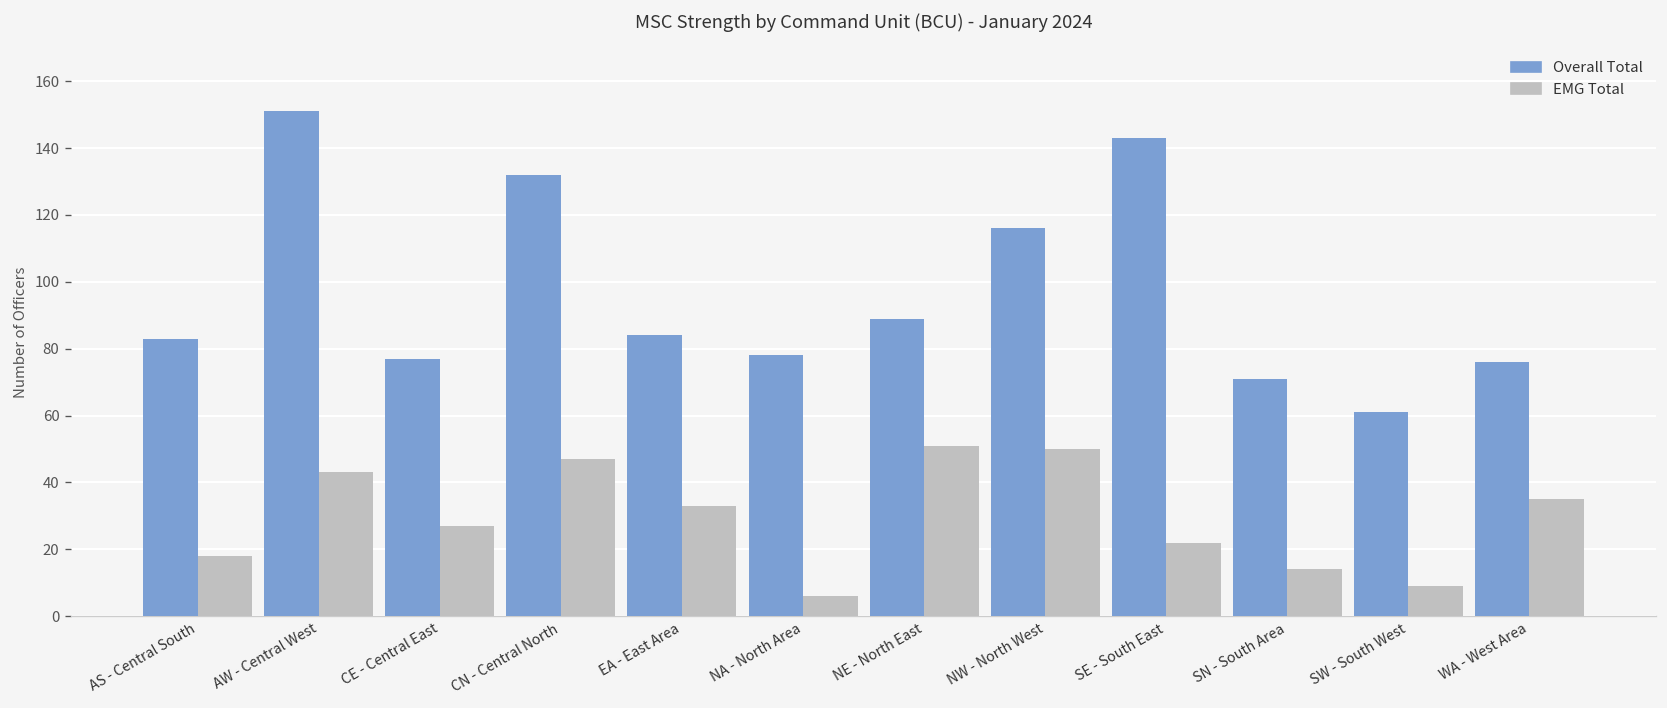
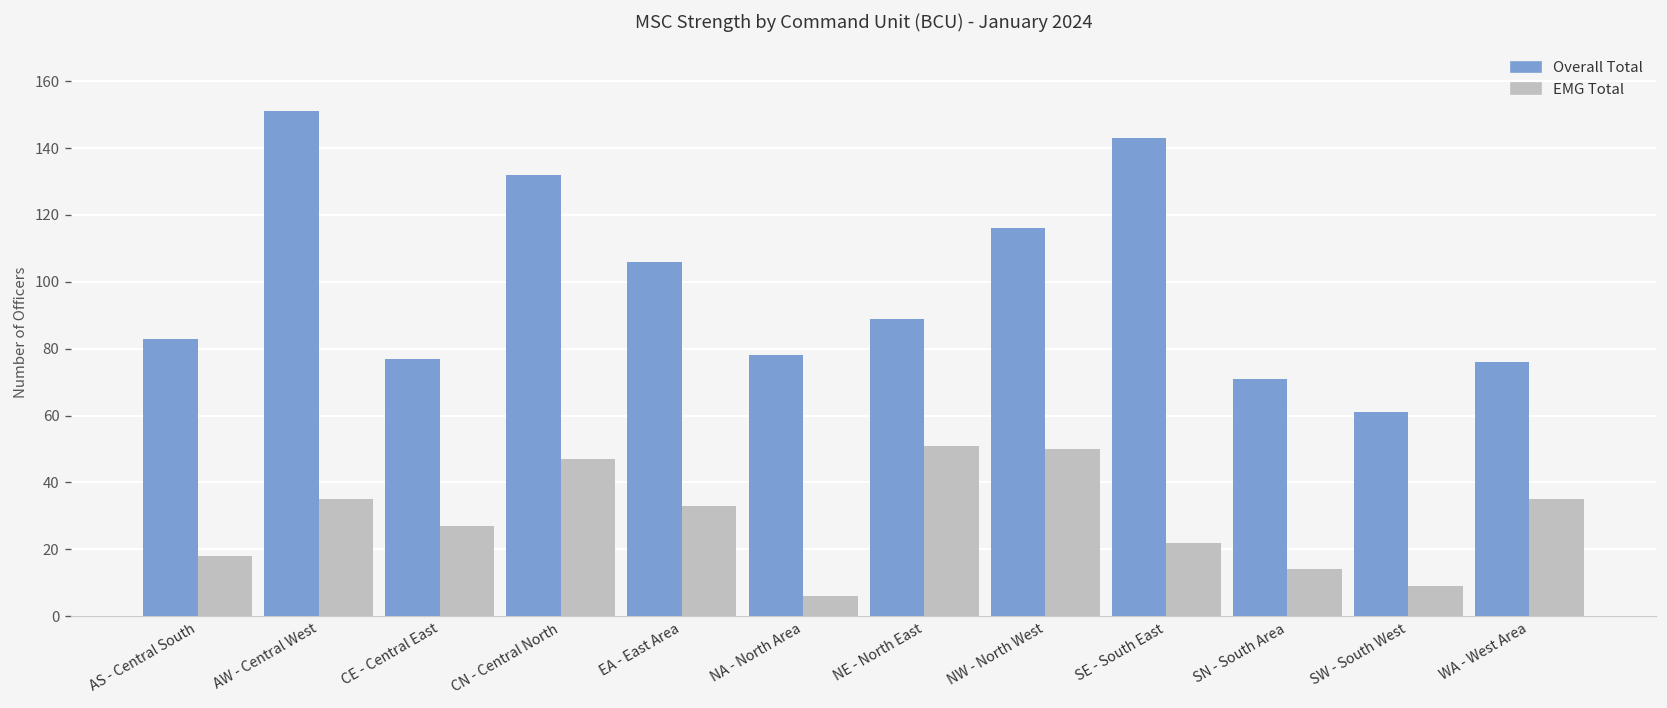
  {
    "Overall Total": {
      "AS - Central South": 83,
      "AW - Central West": 151,
      "CE - Central East": 77,
      "CN - Central North": 132,
-     "EA - East Area": 84,
+     "EA - East Area": 106,
      "NA - North Area": 78,
      "NE - North East": 89,
      "NW - North West": 116,
      "SE - South East": 143,
      "SN - South Area": 71,
      "SW - South West": 61,
      "WA - West Area": 76
    },
    "EMG Total": {
      "AS - Central South": 18,
-     "AW - Central West": 43,
+     "AW - Central West": 35,
      "CE - Central East": 27,
      "CN - Central North": 47,
      "EA - East Area": 33,
      "NA - North Area": 6,
      "NE - North East": 51,
      "NW - North West": 50,
      "SE - South East": 22,
      "SN - South Area": 14,
      "SW - South West": 9,
      "WA - West Area": 35
    }
  }
